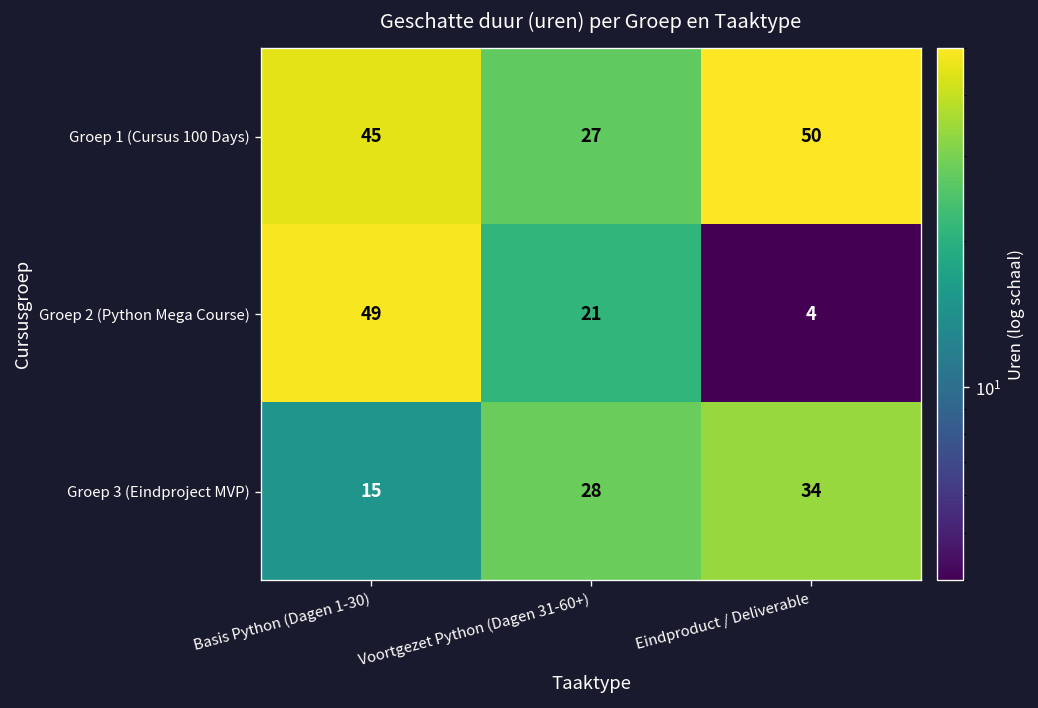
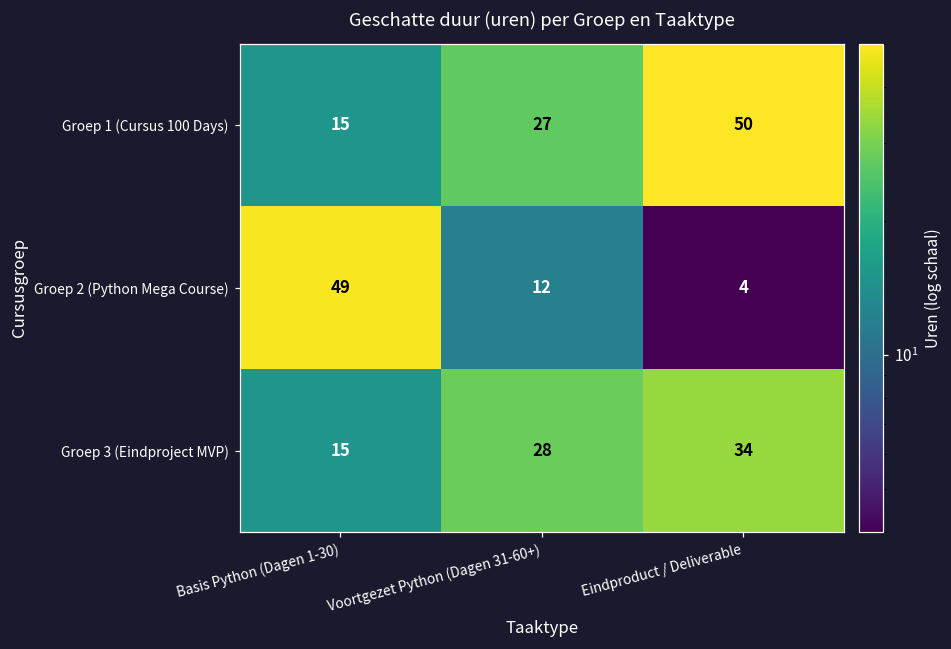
  {
    "Groep 1 (Cursus 100 Days)": {
-     "Basis Python (Dagen 1-30)": 45,
+     "Basis Python (Dagen 1-30)": 15,
      "Voortgezet Python (Dagen 31-60+)": 27,
      "Eindproduct / Deliverable": 50
    },
    "Groep 2 (Python Mega Course)": {
      "Basis Python (Dagen 1-30)": 49,
-     "Voortgezet Python (Dagen 31-60+)": 21,
+     "Voortgezet Python (Dagen 31-60+)": 12,
      "Eindproduct / Deliverable": 4
    },
    "Groep 3 (Eindproject MVP)": {
      "Basis Python (Dagen 1-30)": 15,
      "Voortgezet Python (Dagen 31-60+)": 28,
      "Eindproduct / Deliverable": 34
    }
  }
